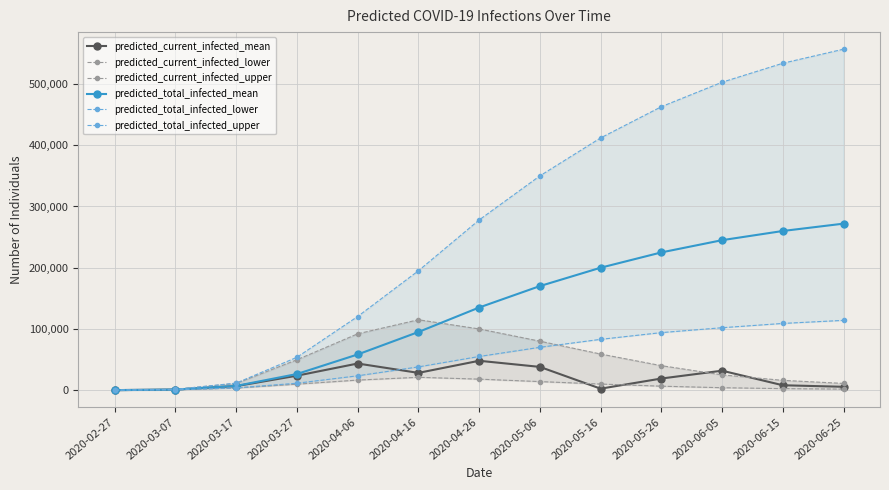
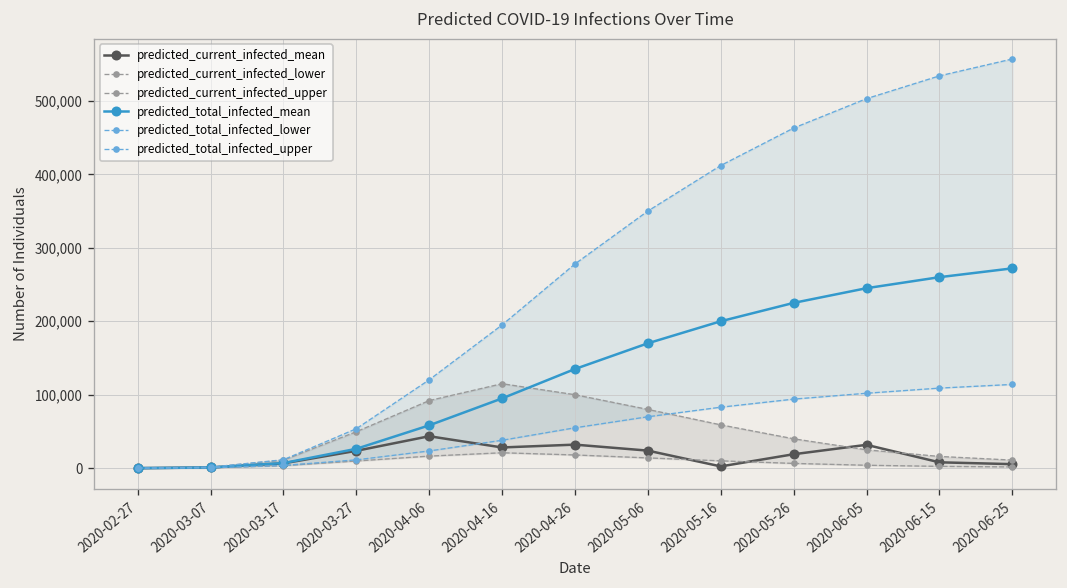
  {
    "predicted_current_infected_mean": {
      "2020-04-06": "40,000",
      "2020-04-16": "30,000",
-     "2020-04-26": "50,000",
-     "2020-05-06": "40,000",
+     "2020-04-26": "30,000",
+     "2020-05-06": "20,000",
      "2020-05-16": "0",
      "2020-05-26": "20,000",
      "2020-06-05": "30,000",
      "2020-06-15": "10,000"
    }
  }
